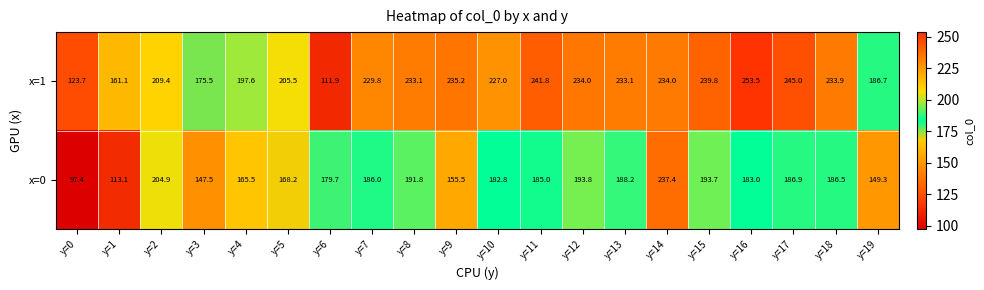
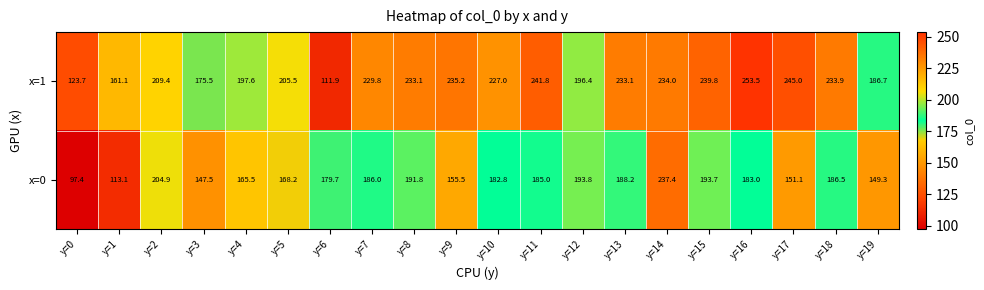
  {
    "x=1": {
      "y=0": 123.7,
      "y=1": 161.1,
      "y=2": 209.4,
      "y=3": 175.5,
      "y=4": 197.6,
      "y=5": 205.5,
      "y=6": 111.9,
      "y=7": 229.8,
      "y=8": 233.1,
      "y=9": 235.2,
      "y=10": 227.0,
      "y=11": 241.8,
-     "y=12": 234.0,
+     "y=12": 196.4,
      "y=13": 233.1,
      "y=14": 234.0,
      "y=15": 239.8,
      "y=16": 253.5,
      "y=17": 245.0,
      "y=18": 233.9,
      "y=19": 186.7
    },
    "x=0": {
      "y=0": 97.4,
      "y=1": 113.1,
      "y=2": 204.9,
      "y=3": 147.5,
      "y=4": 165.5,
      "y=5": 168.2,
      "y=6": 179.7,
      "y=7": 186.0,
      "y=8": 191.8,
      "y=9": 155.5,
      "y=10": 182.8,
      "y=11": 185.0,
      "y=12": 193.8,
      "y=13": 188.2,
      "y=14": 237.4,
      "y=15": 193.7,
      "y=16": 183.0,
-     "y=17": 186.9,
+     "y=17": 151.1,
      "y=18": 186.5,
      "y=19": 149.3
    }
  }
